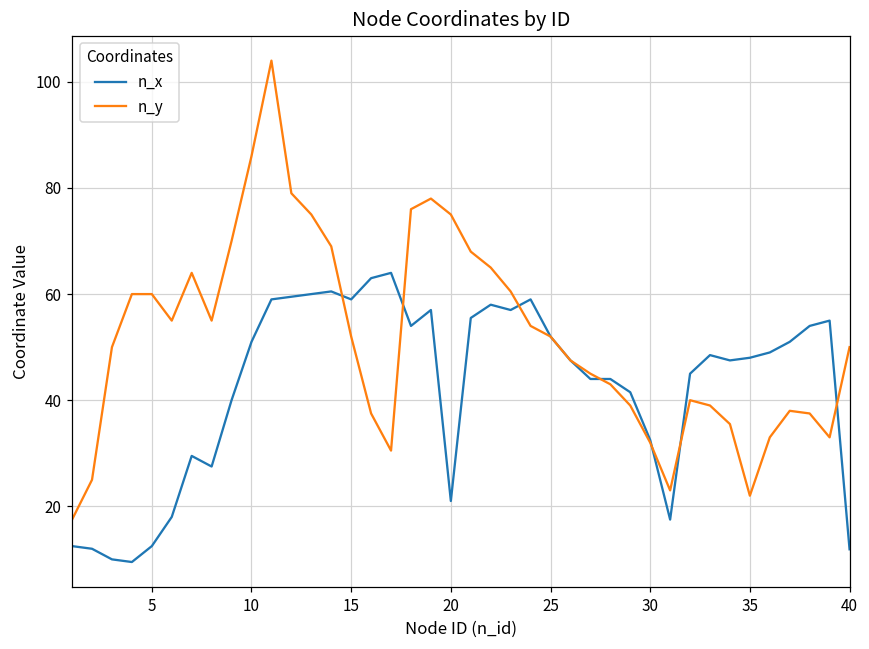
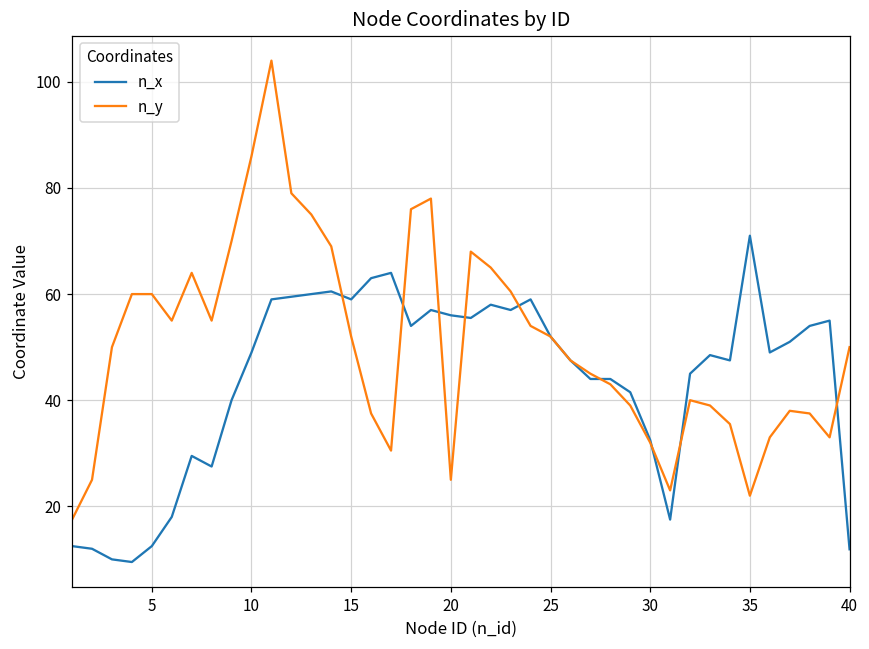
  {
    "n_x": {
      "5": 13,
-     "10": 51,
+     "10": 49,
      "15": 59,
-     "20": 21,
-     "35": 48,
+     "20": 56,
+     "35": 71,
      "40": 12
    },
    "n_y": {
      "5": 60,
      "10": 86,
      "15": 52,
-     "20": 75,
+     "20": 25,
      "35": 22,
      "40": 50
    }
  }
